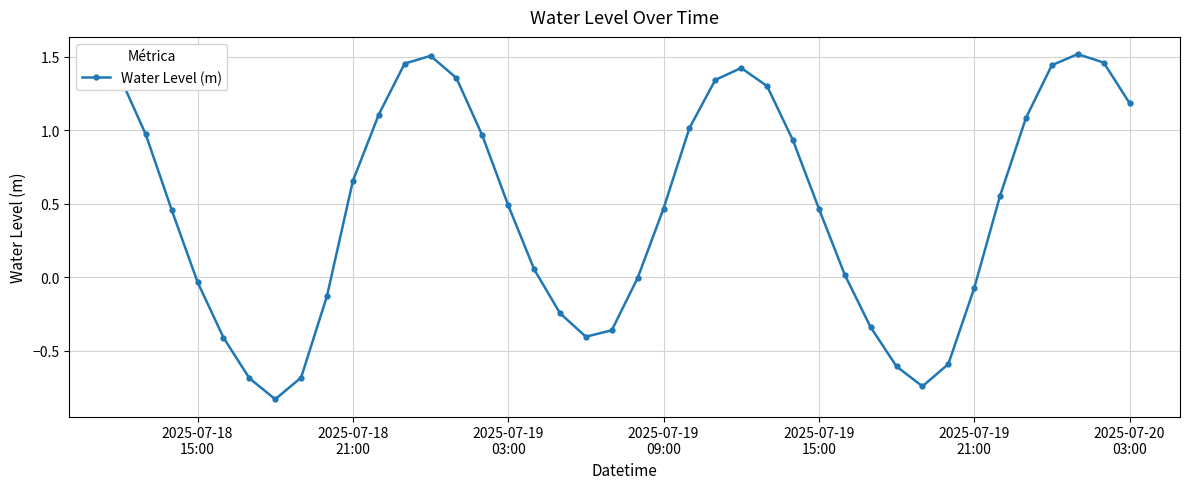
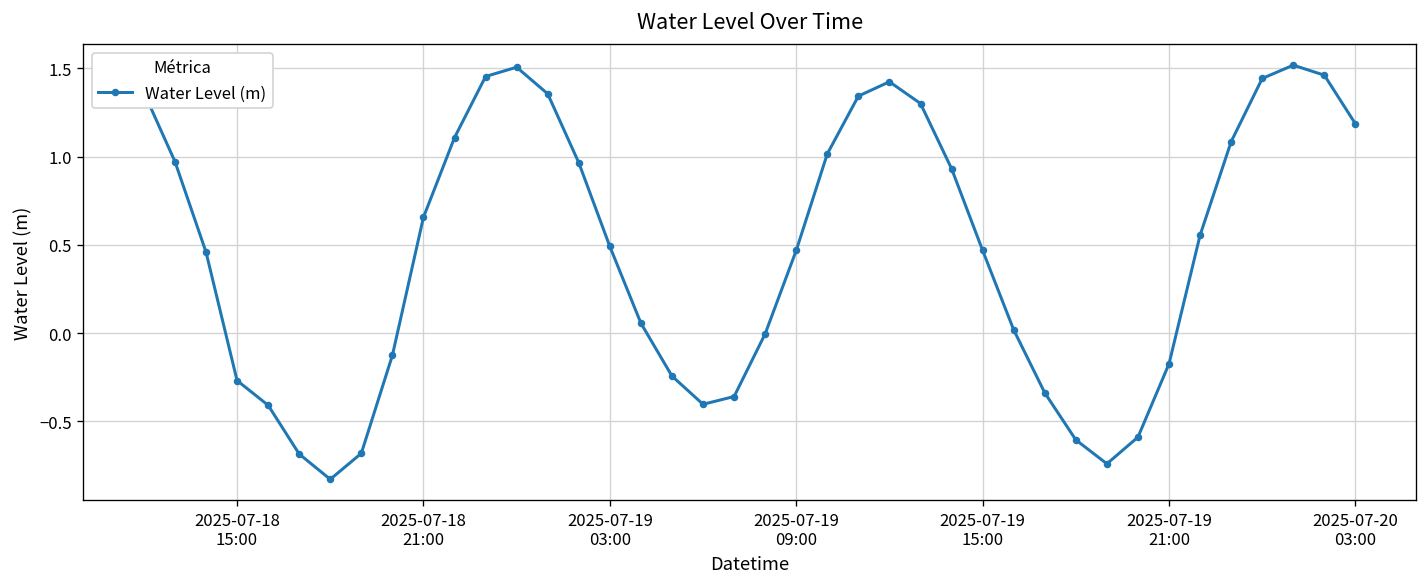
  {
-   "2025-07-18 15:00": -0.03,
+   "2025-07-18 15:00": -0.27,
    "2025-07-18 21:00": 0.66,
    "2025-07-19 03:00": 0.49,
    "2025-07-19 09:00": 0.47,
    "2025-07-19 15:00": 0.47,
-   "2025-07-19 21:00": -0.07,
+   "2025-07-19 21:00": -0.17,
    "2025-07-20 03:00": 1.19
  }
